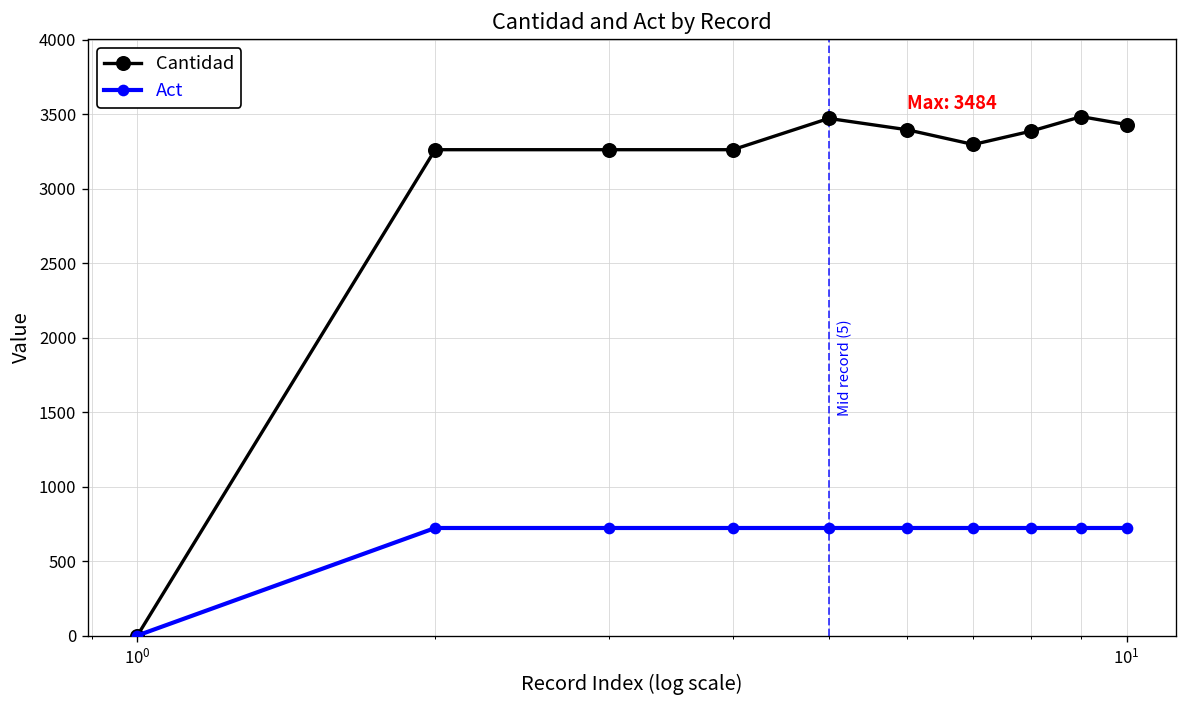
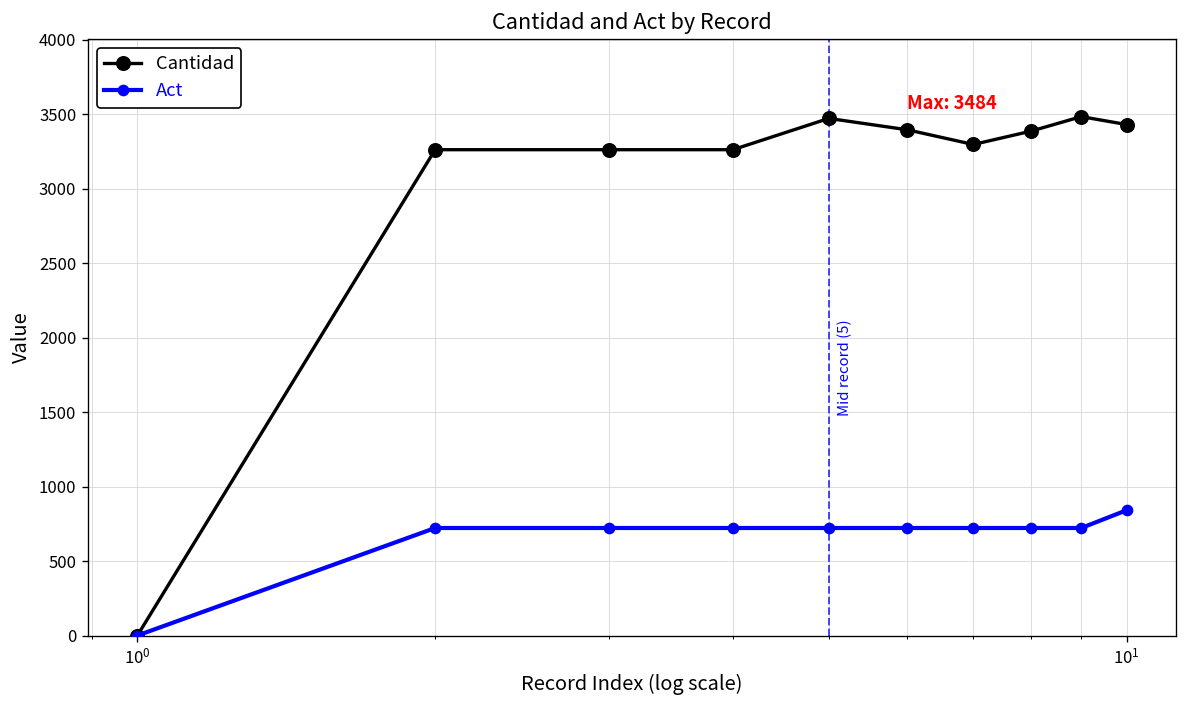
  {
    "Cantidad": {
      "10^1": 3430
    },
    "Act": {
-     "10^1": 720
+     "10^1": 840
    }
  }
